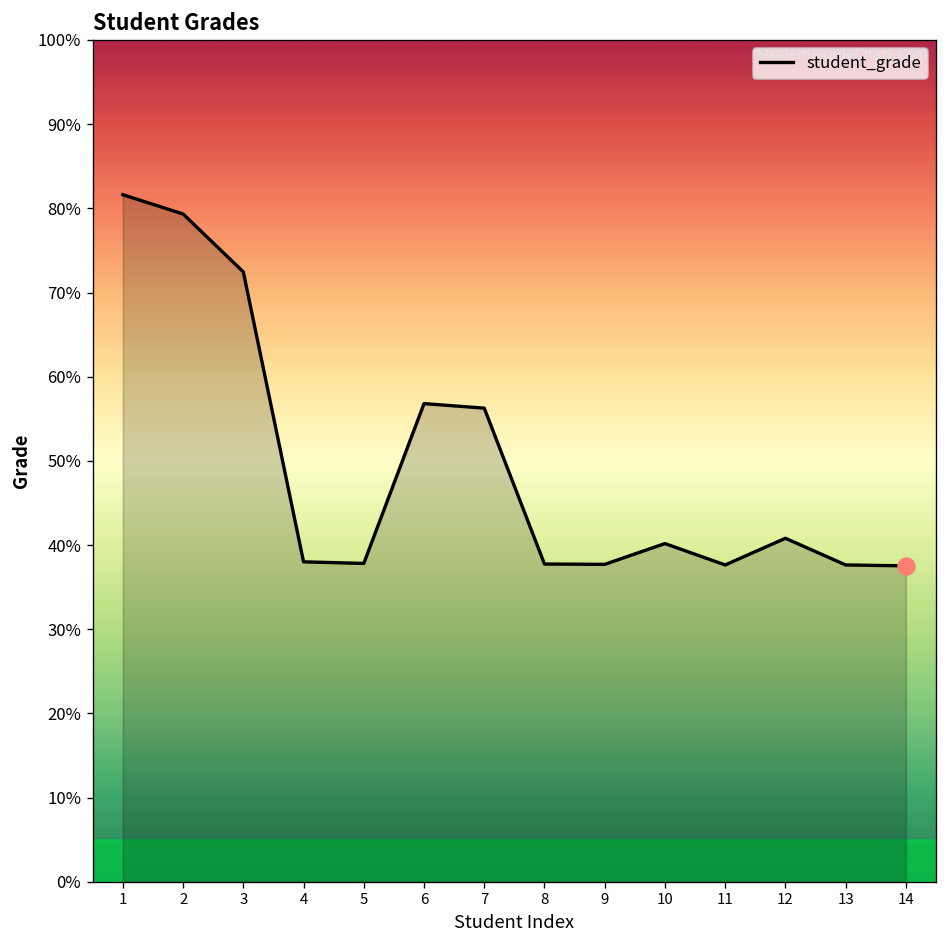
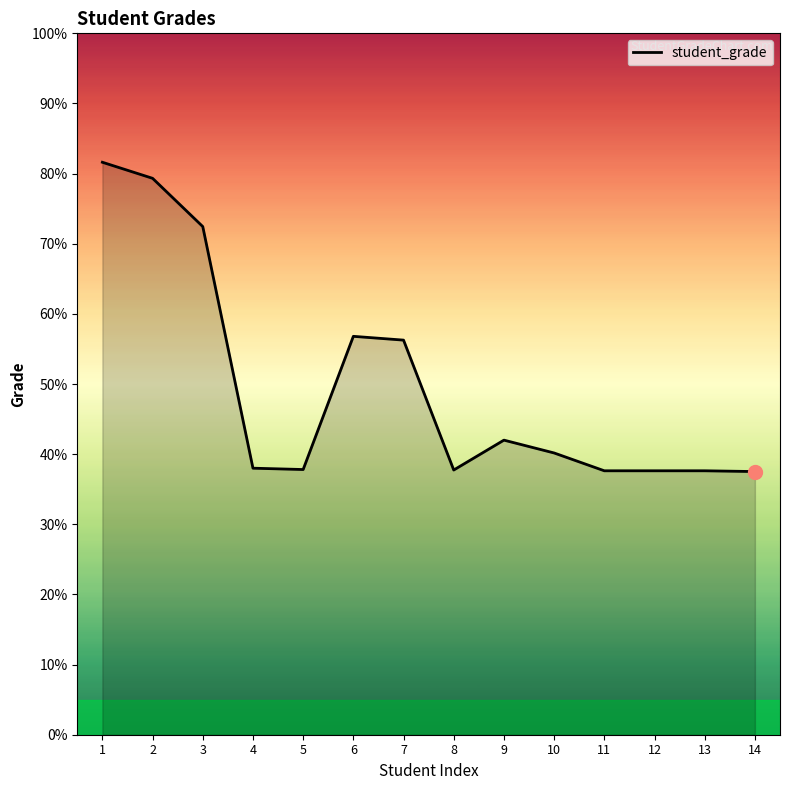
  {
    "student_grade": {
      "1": "82%",
      "2": "79%",
      "3": "72%",
      "4": "38%",
      "5": "38%",
      "6": "57%",
      "7": "56%",
      "8": "38%",
-     "9": "38%",
+     "9": "42%",
      "10": "40%",
      "11": "38%",
-     "12": "41%",
+     "12": "38%",
      "13": "38%"
    }
  }
